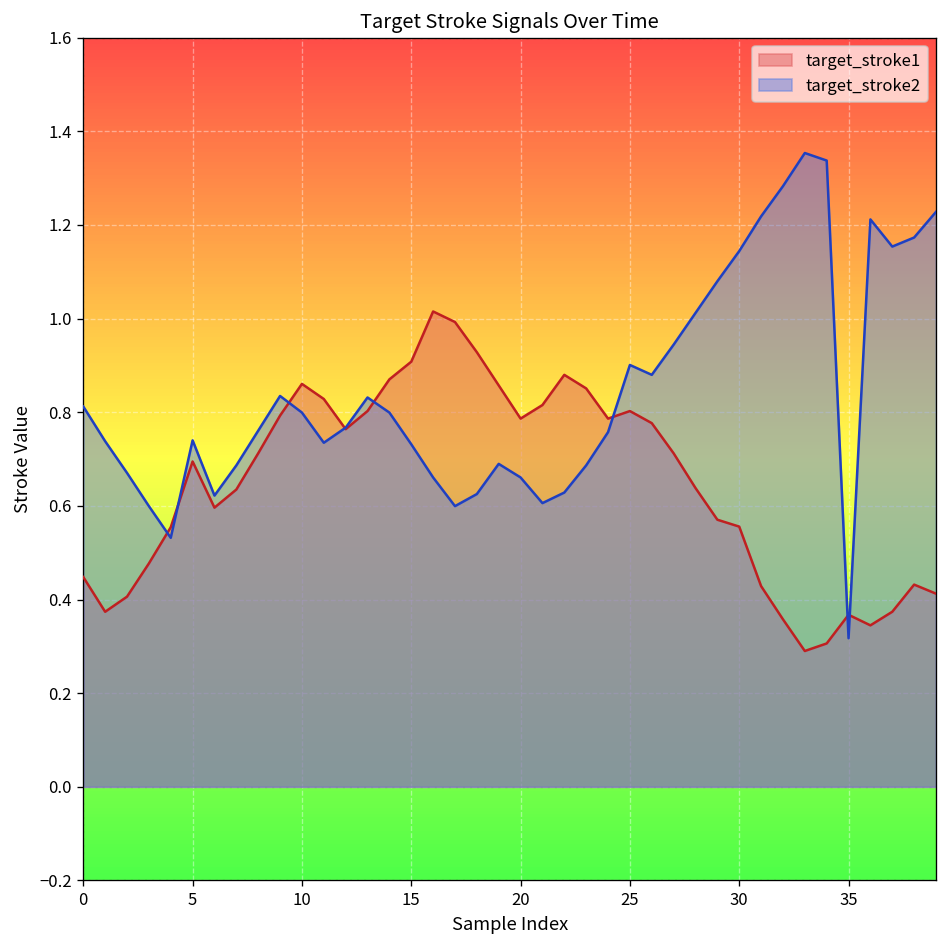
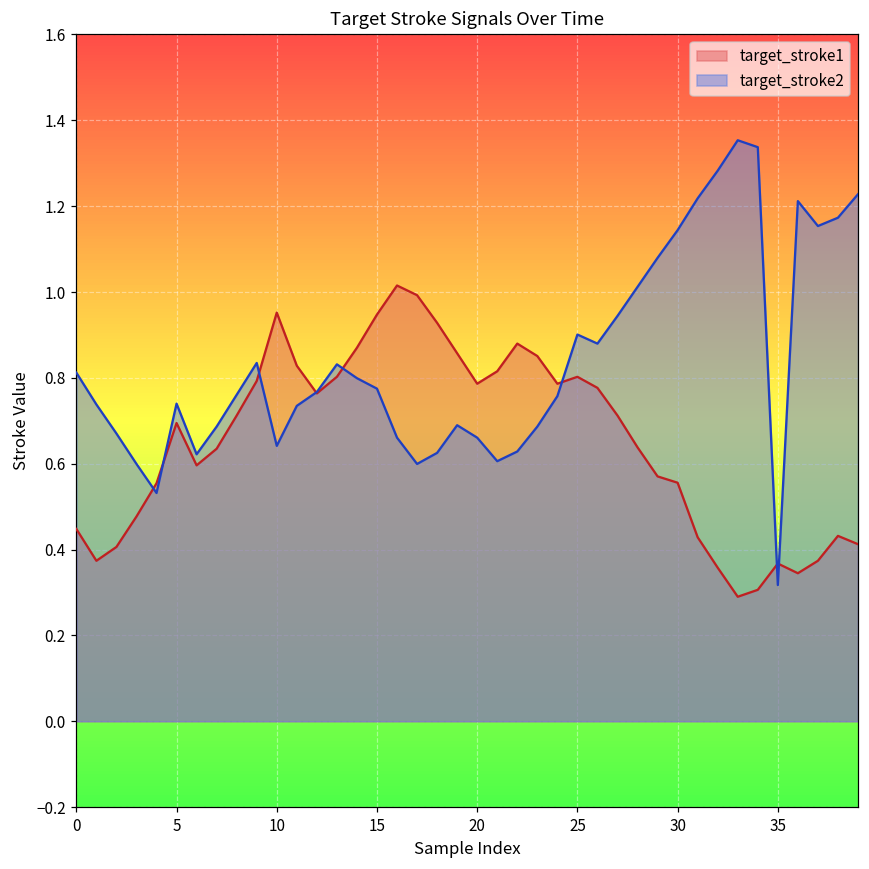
  {
    "target_stroke1": {
      "0": 0.45,
      "5": 0.69,
-     "10": 0.86,
-     "15": 0.91,
+     "10": 0.95,
+     "15": 0.95,
      "20": 0.79,
      "25": 0.80,
      "30": 0.56,
      "35": 0.37
    },
    "target_stroke2": {
      "0": 0.81,
      "5": 0.74,
-     "10": 0.80,
-     "15": 0.73,
+     "10": 0.64,
+     "15": 0.77,
      "20": 0.66,
      "25": 0.90,
      "30": 1.14,
      "35": 0.32
    }
  }
